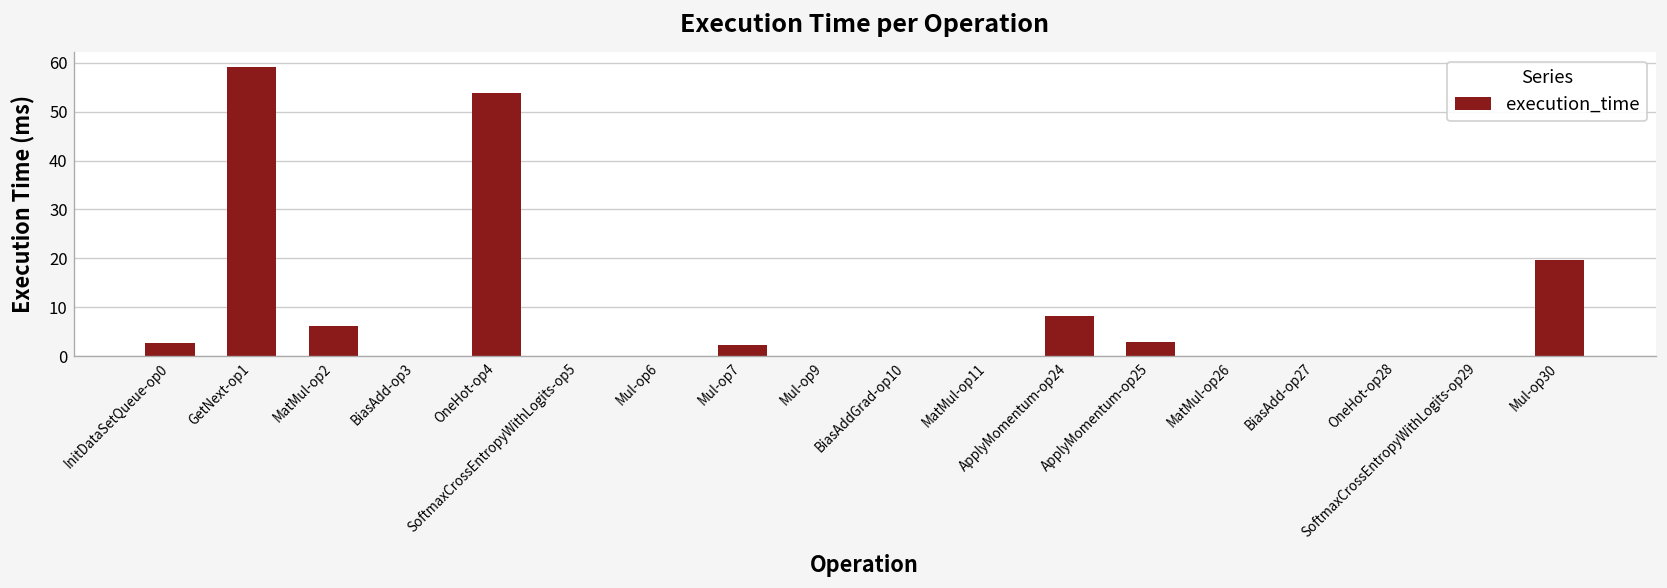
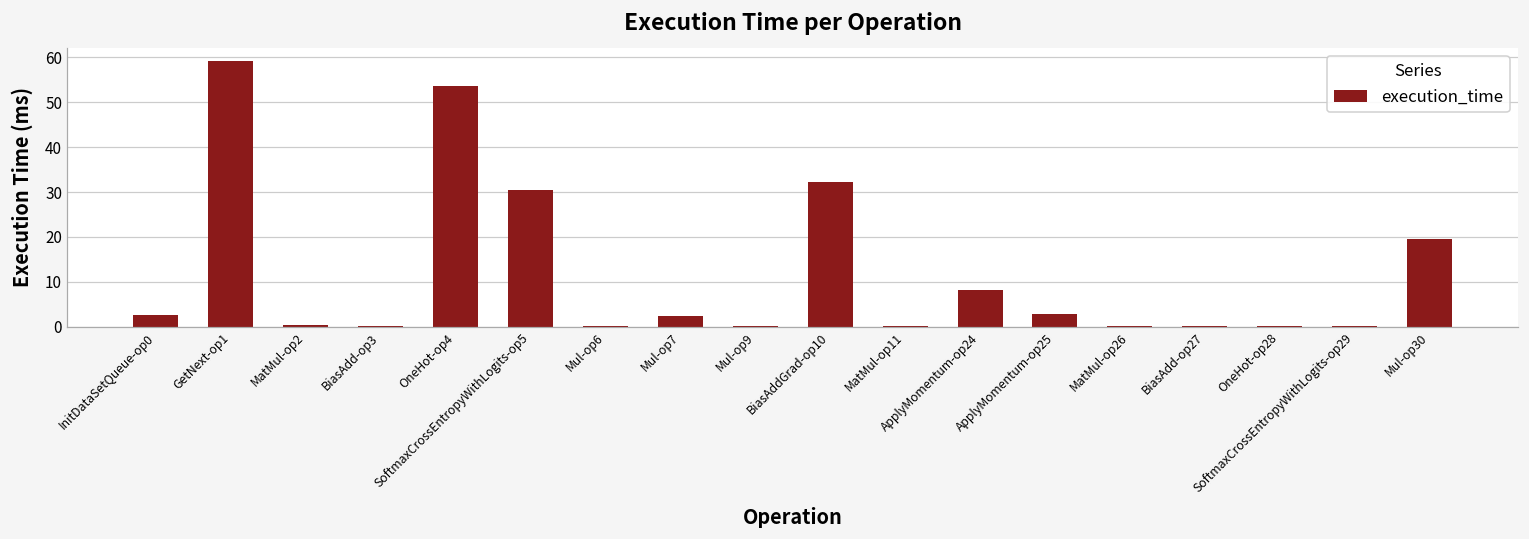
  {
    "InitDataSetQueue-op0": 3,
    "GetNext-op1": 59,
-   "MatMul-op2": 6,
+   "MatMul-op2": 0,
    "OneHot-op4": 54,
-   "SoftmaxCrossEntropyWithLogits-op5": 0,
+   "SoftmaxCrossEntropyWithLogits-op5": 30,
    "Mul-op7": 2,
-   "BiasAddGrad-op10": 0,
+   "BiasAddGrad-op10": 32,
    "ApplyMomentum-op24": 8,
    "ApplyMomentum-op25": 3,
    "Mul-op30": 20
  }
